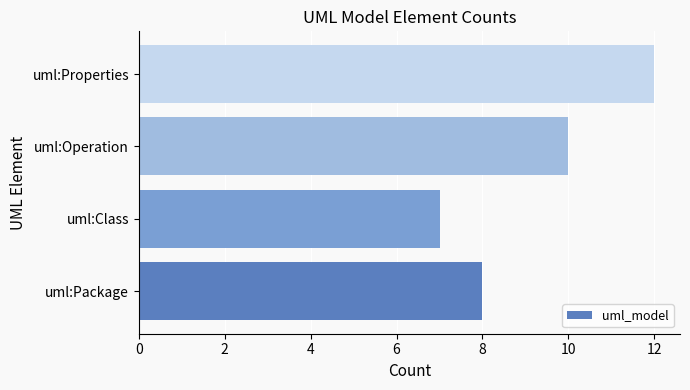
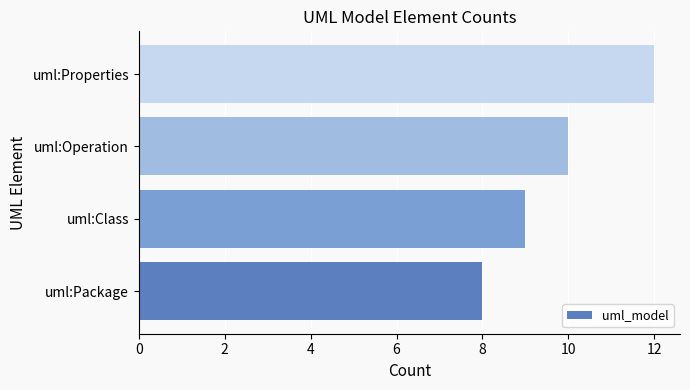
  {
    "uml:Properties": 12,
    "uml:Operation": 10,
-   "uml:Class": 7,
+   "uml:Class": 9,
    "uml:Package": 8
  }
